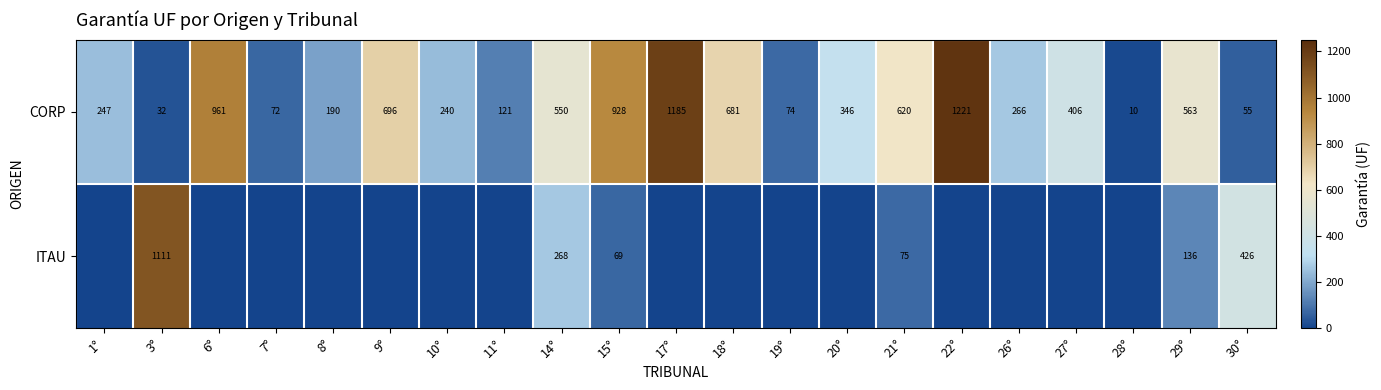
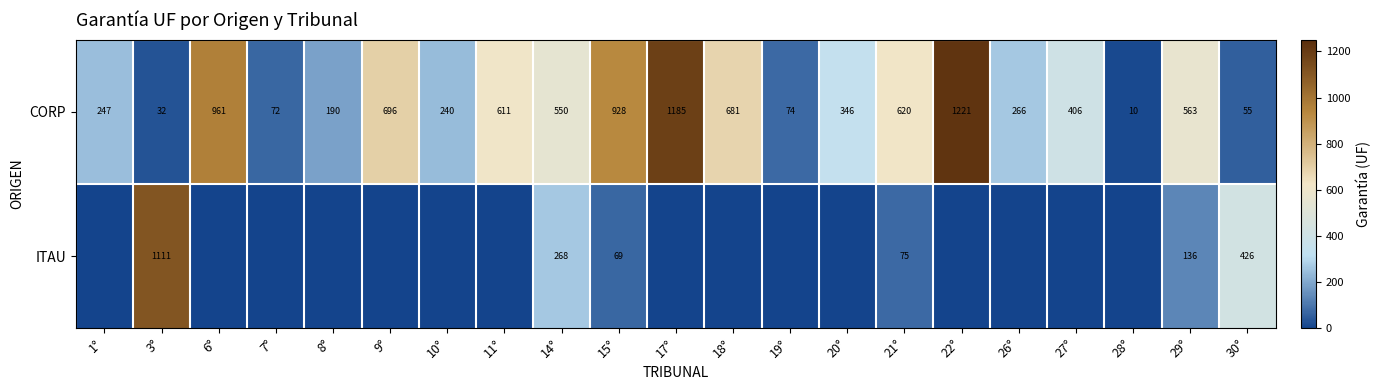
  {
    "CORP": {
      "1°": 247,
      "3°": 32,
      "6°": 961,
      "7°": 72,
      "8°": 190,
      "9°": 696,
      "10°": 240,
-     "11°": 121,
+     "11°": 611,
      "14°": 550,
      "15°": 928,
      "17°": 1185,
      "18°": 681,
      "19°": 74,
      "20°": 346,
      "21°": 620,
      "22°": 1221,
      "26°": 266,
      "27°": 406,
      "28°": 10,
      "29°": 563,
      "30°": 55
    },
    "ITAU": {
      "3°": 1111,
      "14°": 268,
      "15°": 69,
      "21°": 75,
      "29°": 136,
      "30°": 426
    }
  }
